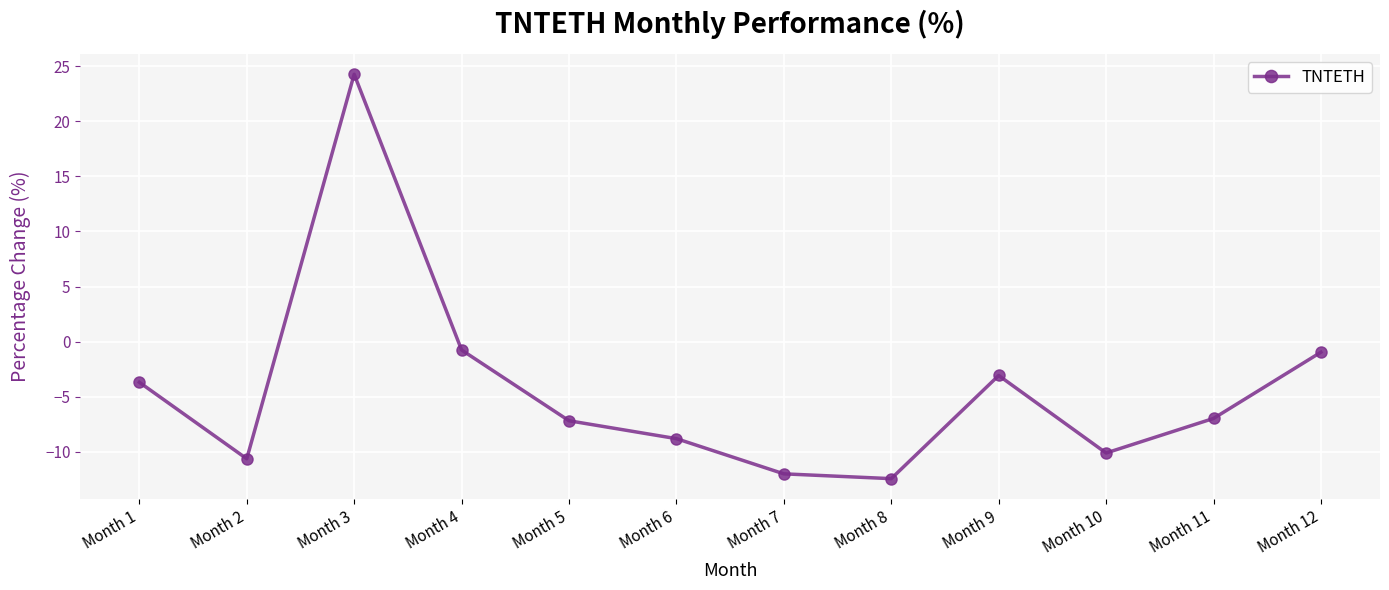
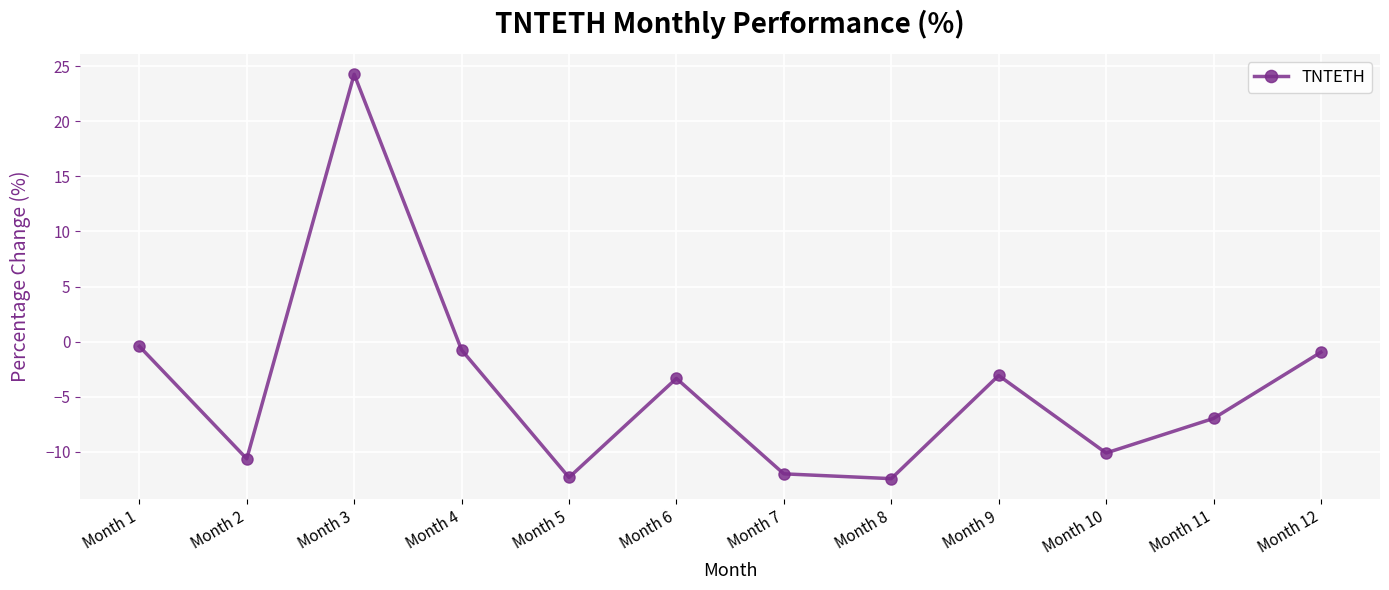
  {
-   "Month 1": -3.7,
+   "Month 1": -0.4,
    "Month 2": -10.6,
    "Month 3": 24.3,
    "Month 4": -0.8,
-   "Month 5": -7.2,
-   "Month 6": -8.8,
+   "Month 5": -12.3,
+   "Month 6": -3.3,
    "Month 7": -12.0,
    "Month 8": -12.4,
    "Month 9": -3.1,
    "Month 10": -10.1,
    "Month 11": -7.0,
    "Month 12": -1.0
  }
